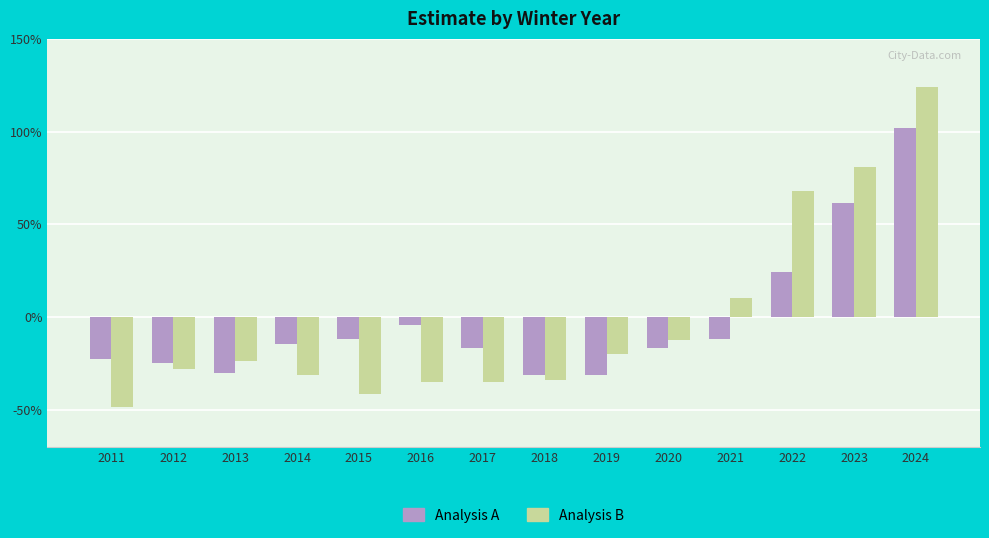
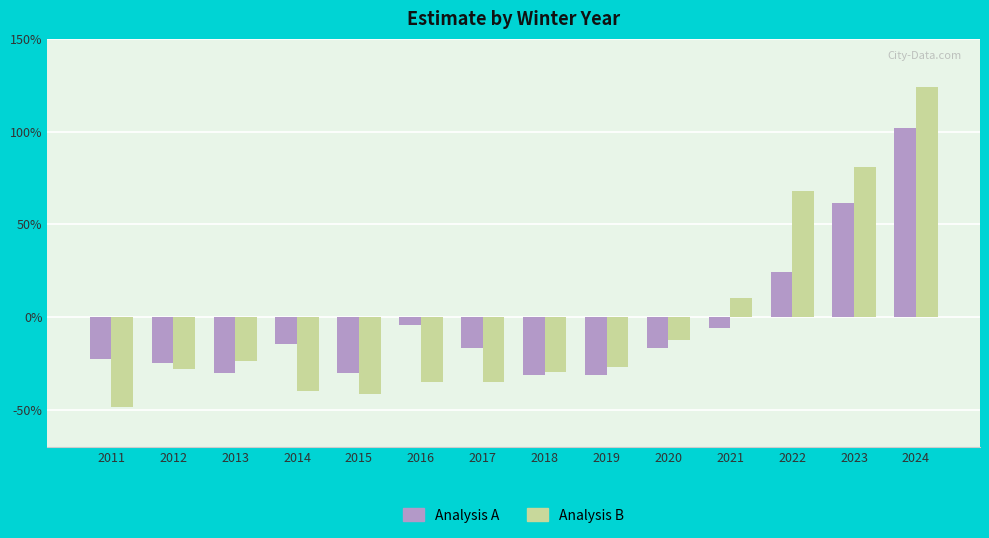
  {
    "Analysis A": {
      "2011": "-23%",
      "2012": "-25%",
      "2013": "-30%",
      "2014": "-14%",
-     "2015": "-12%",
+     "2015": "-30%",
      "2016": "-4%",
      "2017": "-16%",
      "2018": "-31%",
      "2019": "-31%",
      "2020": "-16%",
-     "2021": "-12%",
+     "2021": "-6%",
      "2022": "24%",
      "2023": "61%",
      "2024": "102%"
    },
    "Analysis B": {
      "2011": "-48%",
      "2012": "-28%",
      "2013": "-24%",
-     "2014": "-31%",
+     "2014": "-40%",
      "2015": "-41%",
      "2016": "-35%",
      "2017": "-35%",
-     "2018": "-34%",
-     "2019": "-20%",
+     "2018": "-29%",
+     "2019": "-27%",
      "2020": "-12%",
      "2021": "10%",
      "2022": "68%",
      "2023": "81%",
      "2024": "124%"
    }
  }
